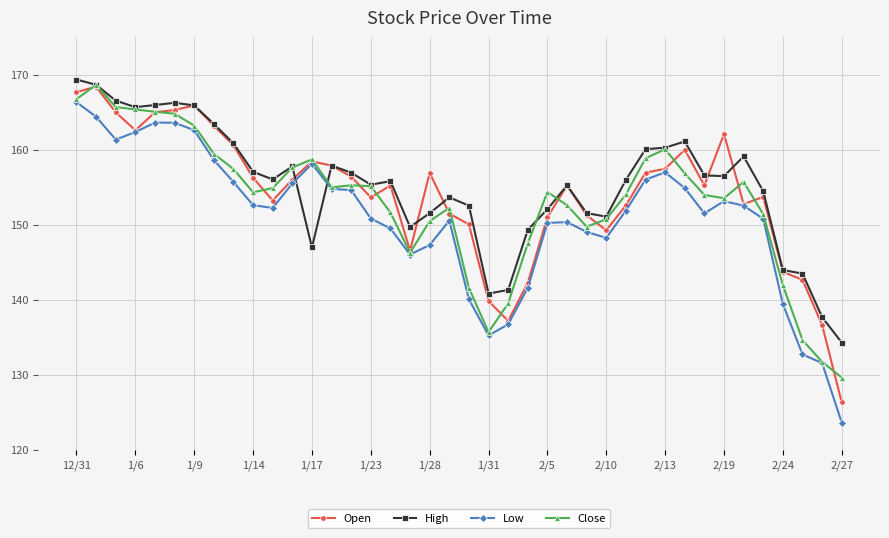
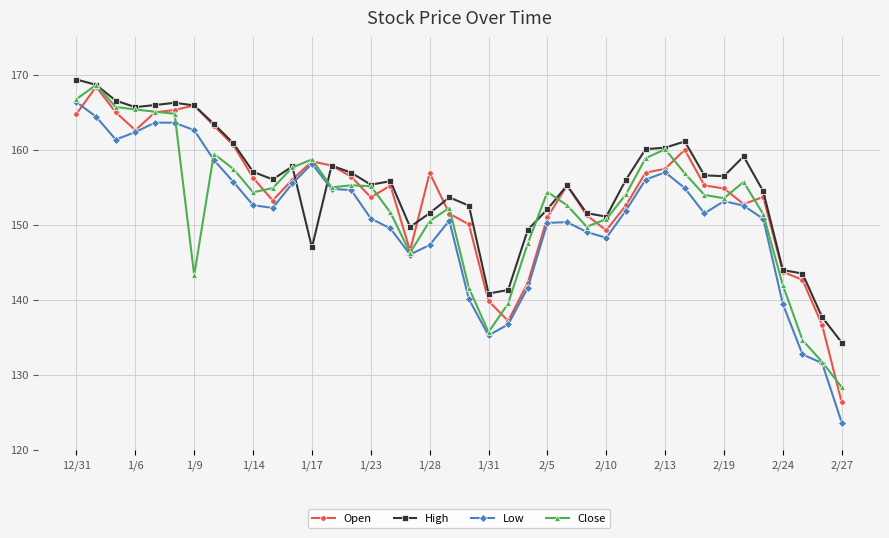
  {
    "Open": {
-     "12/31": 168,
+     "12/31": 165,
      "1/14": 156,
      "1/23": 154,
      "1/28": 157,
      "1/31": 140,
      "2/5": 151,
      "2/10": 149,
      "2/13": 157,
-     "2/19": 162,
+     "2/19": 155,
      "2/27": 126
    },
    "High": {
      "12/31": 169,
      "1/14": 157,
      "1/17": 147,
      "1/28": 152,
      "1/31": 141,
      "2/5": 152,
      "2/10": 151,
      "2/19": 156,
      "2/27": 134
    },
    "Low": {
      "12/31": 166,
      "1/9": 163,
      "1/14": 153,
      "1/23": 151,
      "1/28": 147,
      "1/31": 135,
      "2/5": 150,
      "2/10": 148,
      "2/13": 157,
      "2/19": 153,
      "2/24": 139,
      "2/27": 124
    },
    "Close": {
      "12/31": 167,
-     "1/9": 163,
+     "1/9": 143,
      "1/14": 154,
      "1/28": 151,
      "1/31": 136,
      "2/5": 154,
      "2/10": 151,
      "2/19": 154,
      "2/24": 142,
-     "2/27": 130
+     "2/27": 128
    }
  }
